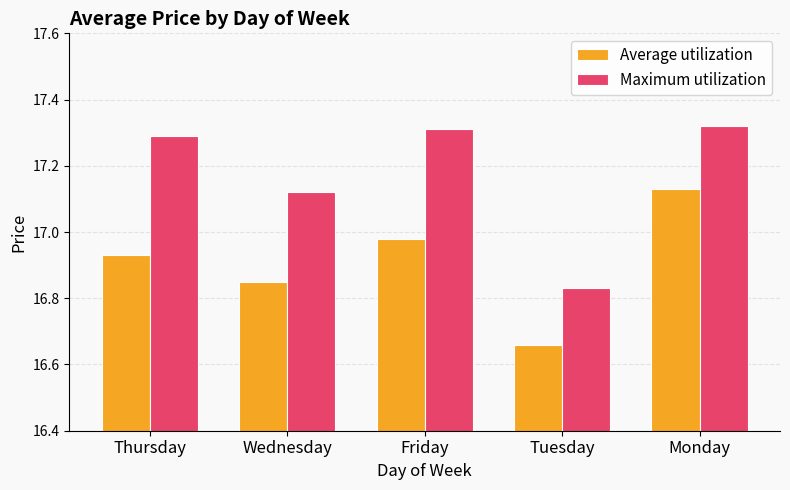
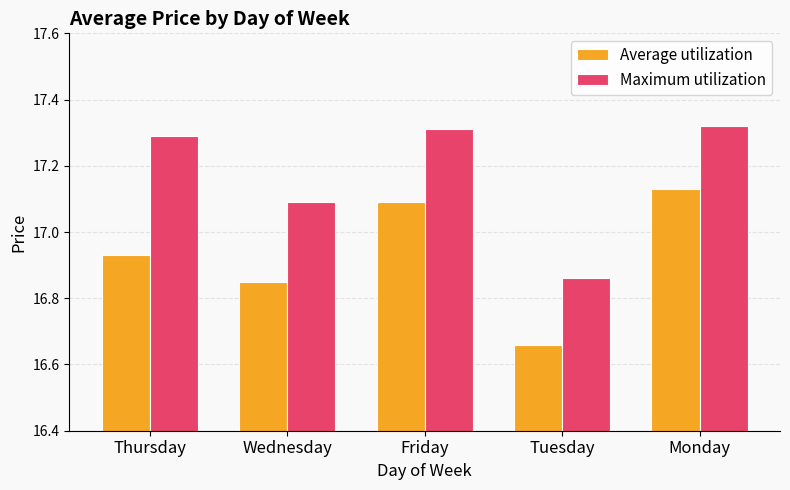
  {
    "Average utilization": {
      "Thursday": 16.93,
      "Wednesday": 16.85,
-     "Friday": 16.98,
+     "Friday": 17.09,
      "Tuesday": 16.66,
      "Monday": 17.13
    },
    "Maximum utilization": {
      "Thursday": 17.29,
-     "Wednesday": 17.12,
+     "Wednesday": 17.09,
      "Friday": 17.31,
-     "Tuesday": 16.83,
+     "Tuesday": 16.86,
      "Monday": 17.32
    }
  }
